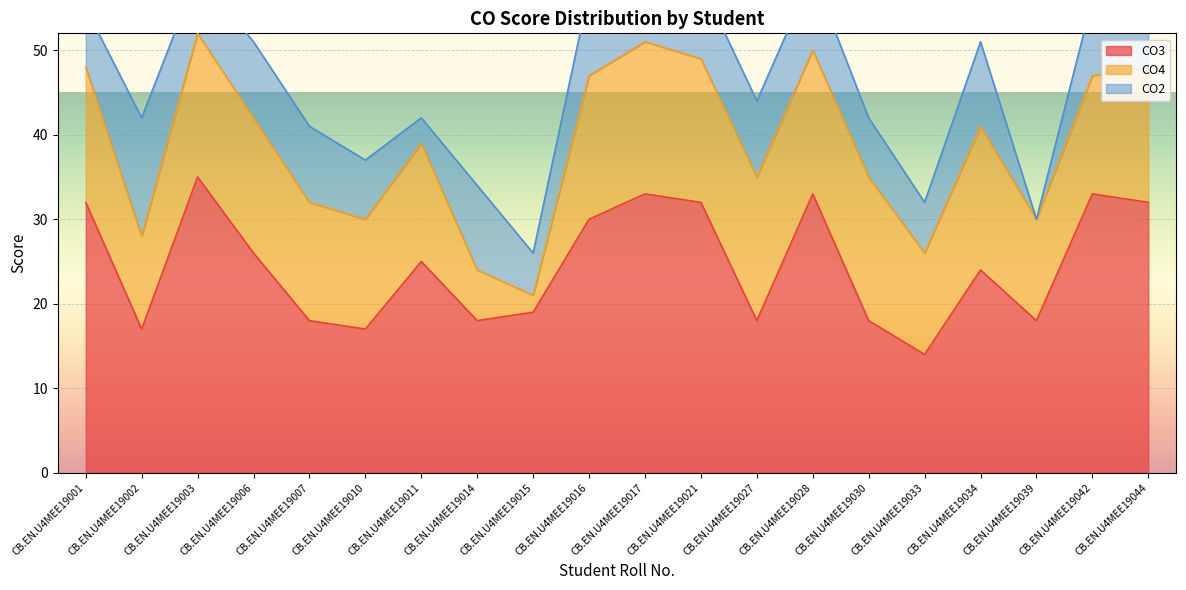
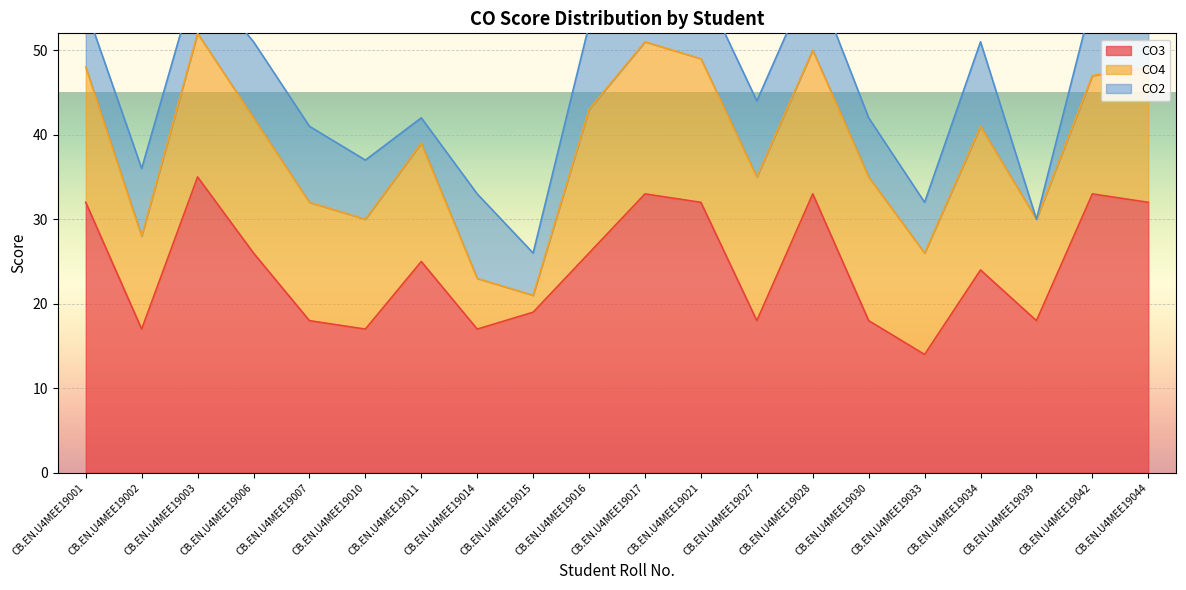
  {
    "CO3": {
      "CB.EN.U4MEE19001": 32,
      "CB.EN.U4MEE19002": 17,
      "CB.EN.U4MEE19003": 35,
      "CB.EN.U4MEE19006": 26,
      "CB.EN.U4MEE19007": 18,
      "CB.EN.U4MEE19010": 17,
      "CB.EN.U4MEE19011": 25,
-     "CB.EN.U4MEE19014": 18,
+     "CB.EN.U4MEE19014": 17,
      "CB.EN.U4MEE19015": 19,
-     "CB.EN.U4MEE19016": 30,
+     "CB.EN.U4MEE19016": 26,
      "CB.EN.U4MEE19017": 33,
      "CB.EN.U4MEE19021": 32,
      "CB.EN.U4MEE19027": 18,
      "CB.EN.U4MEE19028": 33,
      "CB.EN.U4MEE19030": 18,
      "CB.EN.U4MEE19033": 14,
      "CB.EN.U4MEE19034": 24,
      "CB.EN.U4MEE19039": 18,
      "CB.EN.U4MEE19042": 33,
      "CB.EN.U4MEE19044": 32
    },
    "CO4": {
      "CB.EN.U4MEE19001": 16,
      "CB.EN.U4MEE19002": 11,
      "CB.EN.U4MEE19003": 17,
      "CB.EN.U4MEE19006": 16,
      "CB.EN.U4MEE19007": 14,
      "CB.EN.U4MEE19010": 13,
      "CB.EN.U4MEE19011": 14,
      "CB.EN.U4MEE19014": 6,
      "CB.EN.U4MEE19015": 2,
      "CB.EN.U4MEE19016": 17,
      "CB.EN.U4MEE19017": 18,
      "CB.EN.U4MEE19021": 17,
      "CB.EN.U4MEE19027": 17,
      "CB.EN.U4MEE19028": 17,
      "CB.EN.U4MEE19030": 17,
      "CB.EN.U4MEE19033": 12,
      "CB.EN.U4MEE19034": 17,
      "CB.EN.U4MEE19042": 14
    },
    "CO2": {
-     "CB.EN.U4MEE19002": 14,
+     "CB.EN.U4MEE19002": 8,
      "CB.EN.U4MEE19006": 9,
      "CB.EN.U4MEE19007": 9,
      "CB.EN.U4MEE19010": 7,
      "CB.EN.U4MEE19011": 3,
      "CB.EN.U4MEE19014": 10,
      "CB.EN.U4MEE19015": 5,
      "CB.EN.U4MEE19027": 9,
      "CB.EN.U4MEE19030": 7,
      "CB.EN.U4MEE19033": 6,
      "CB.EN.U4MEE19034": 10
    }
  }
